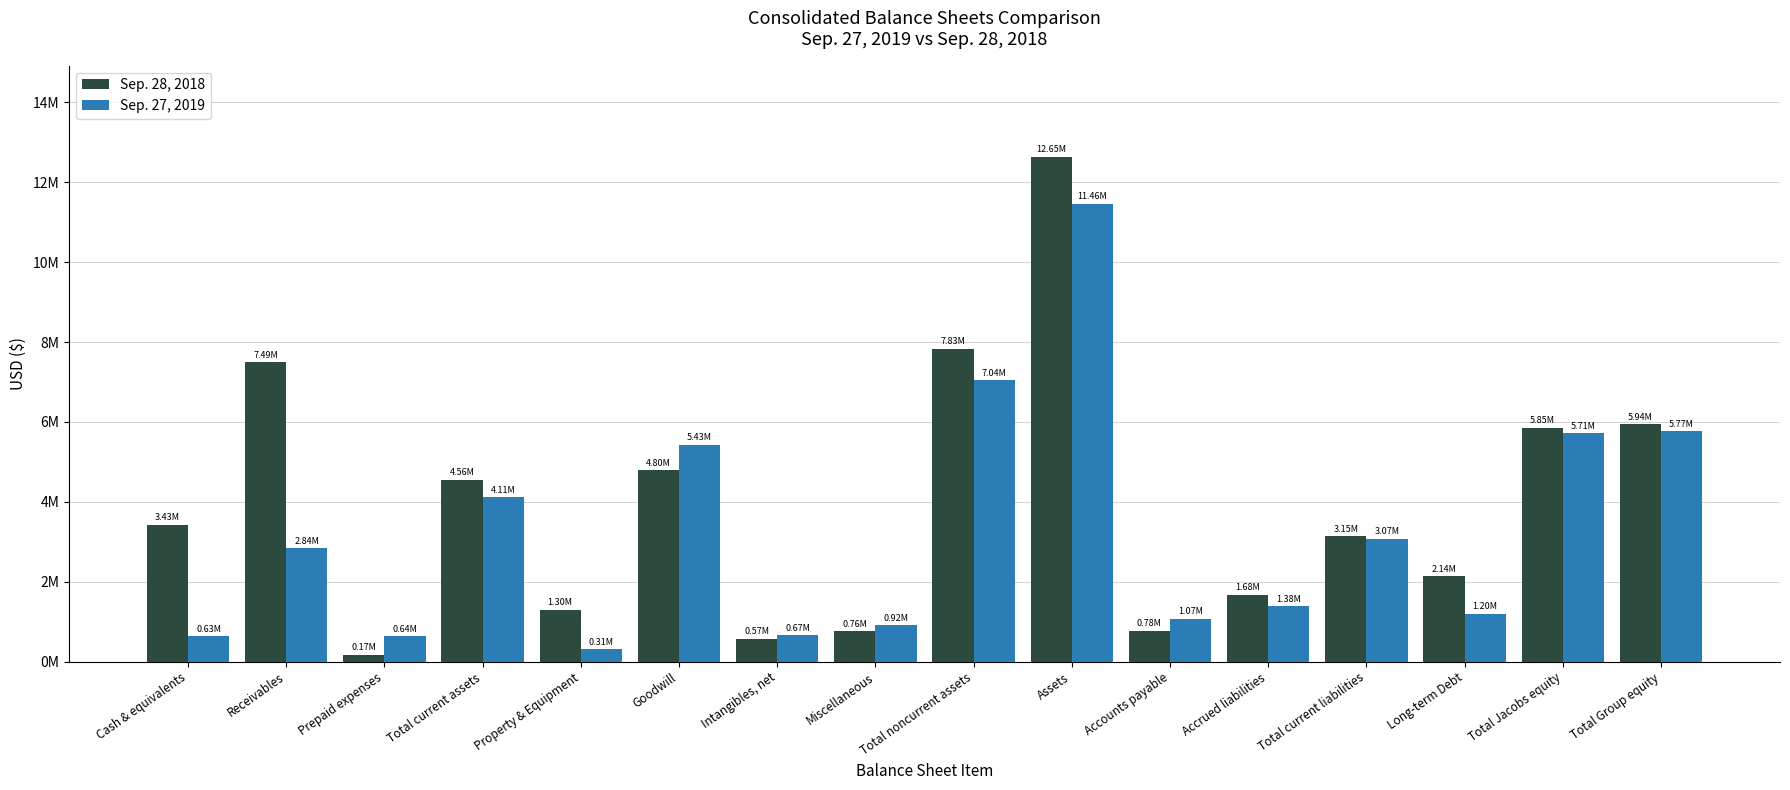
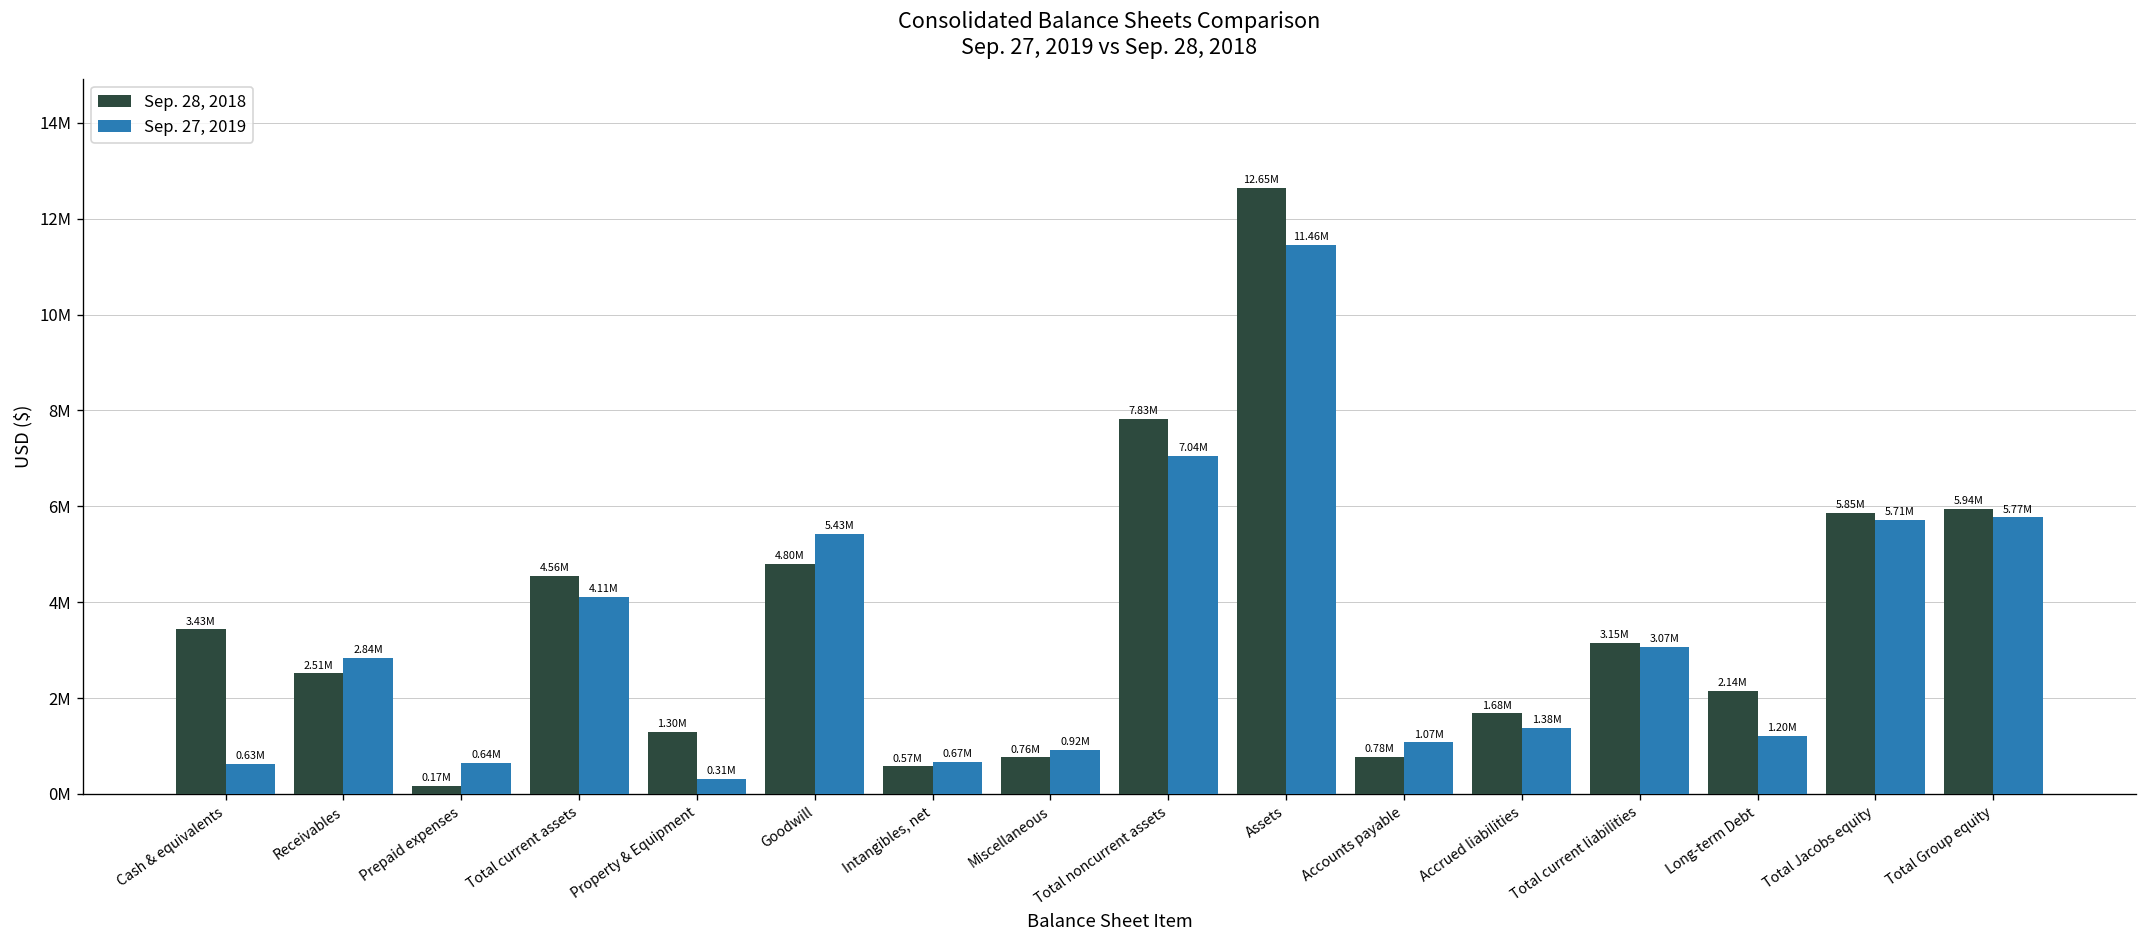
  {
    "Sep. 28, 2018": {
      "Cash & equivalents": "3.43M",
-     "Receivables": "7.49M",
+     "Receivables": "2.51M",
      "Prepaid expenses": "0.17M",
      "Total current assets": "4.56M",
      "Property & Equipment": "1.30M",
      "Goodwill": "4.80M",
      "Intangibles, net": "0.57M",
      "Miscellaneous": "0.76M",
      "Total noncurrent assets": "7.83M",
      "Assets": "12.65M",
      "Accounts payable": "0.78M",
      "Accrued liabilities": "1.68M",
      "Total current liabilities": "3.15M",
      "Long-term Debt": "2.14M",
      "Total Jacobs equity": "5.85M",
      "Total Group equity": "5.94M"
    },
    "Sep. 27, 2019": {
      "Cash & equivalents": "0.63M",
      "Receivables": "2.84M",
      "Prepaid expenses": "0.64M",
      "Total current assets": "4.11M",
      "Property & Equipment": "0.31M",
      "Goodwill": "5.43M",
      "Intangibles, net": "0.67M",
      "Miscellaneous": "0.92M",
      "Total noncurrent assets": "7.04M",
      "Assets": "11.46M",
      "Accounts payable": "1.07M",
      "Accrued liabilities": "1.38M",
      "Total current liabilities": "3.07M",
      "Long-term Debt": "1.20M",
      "Total Jacobs equity": "5.71M",
      "Total Group equity": "5.77M"
    }
  }
